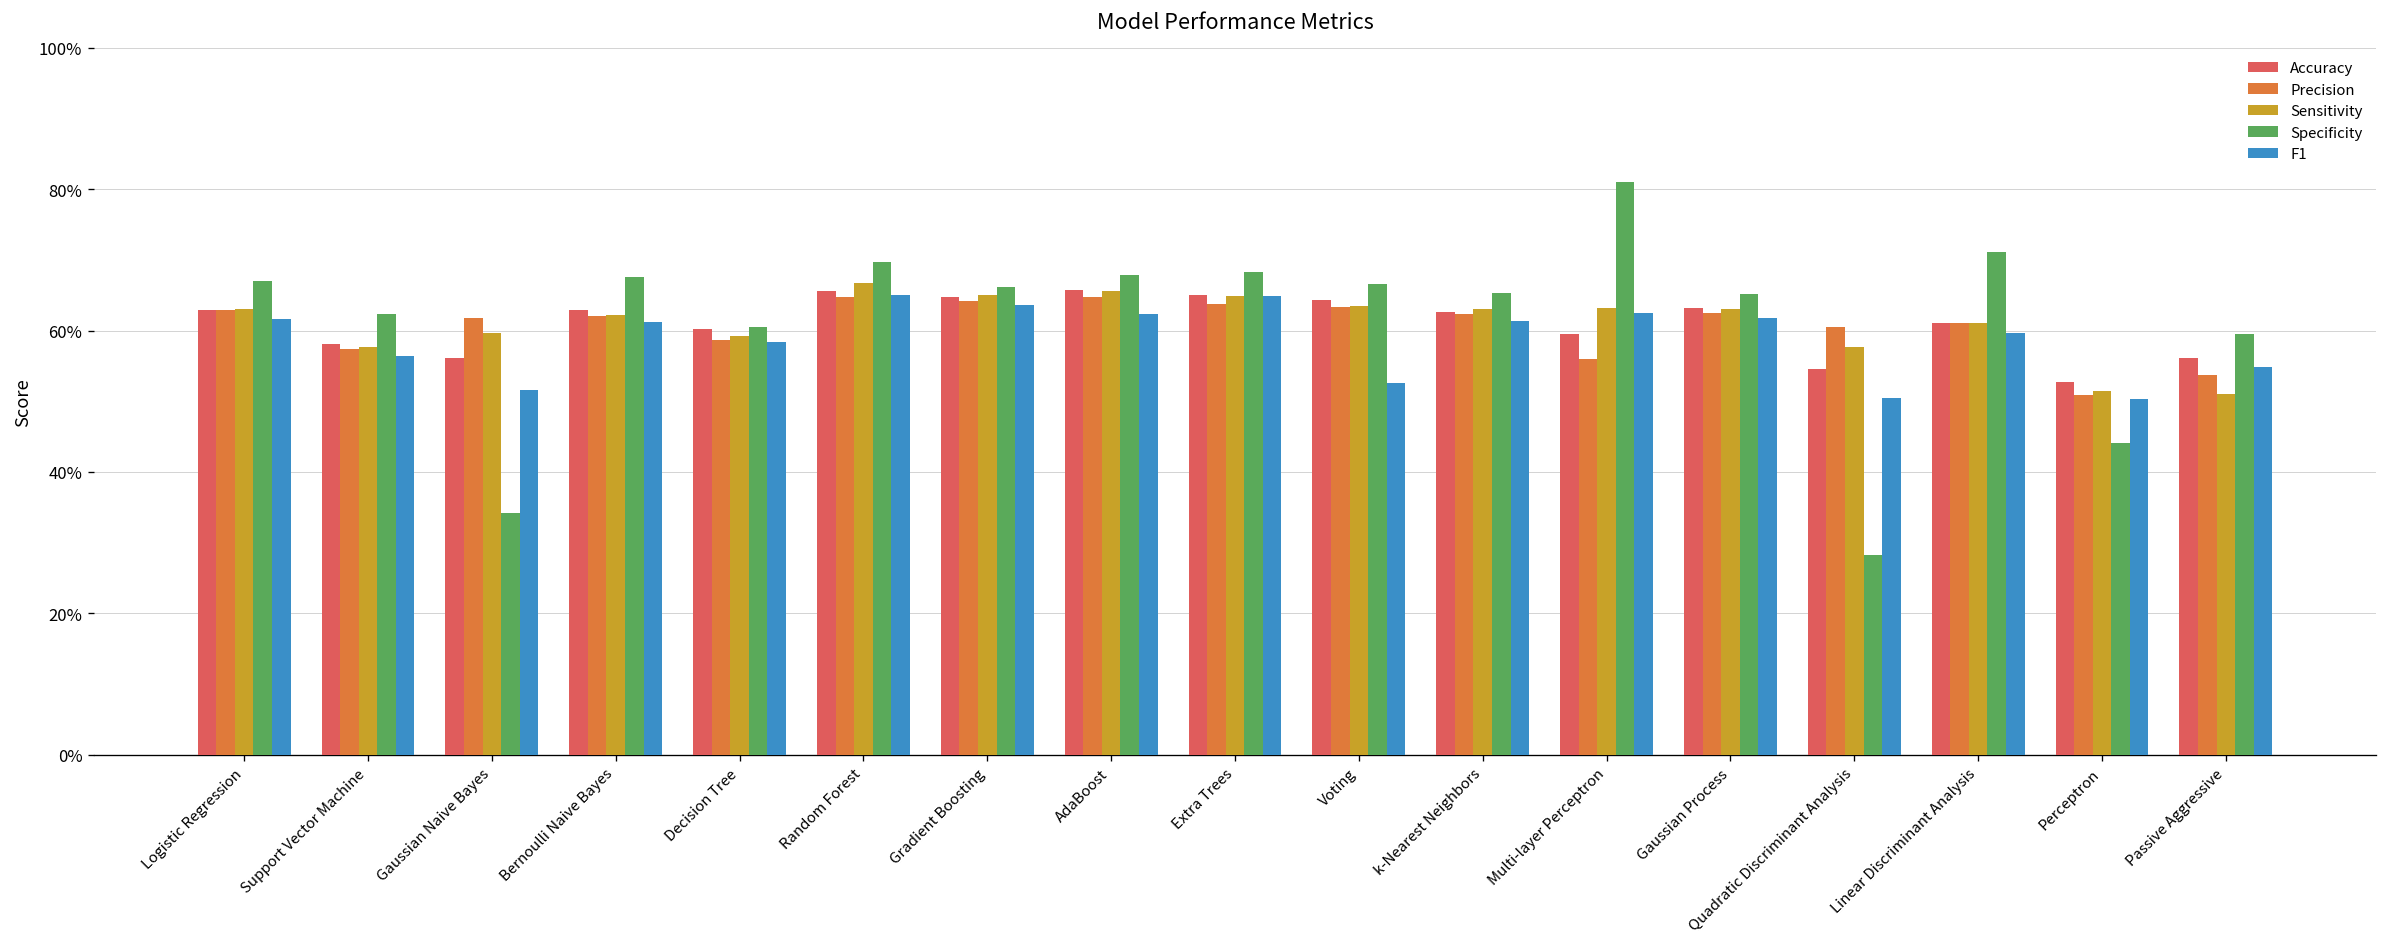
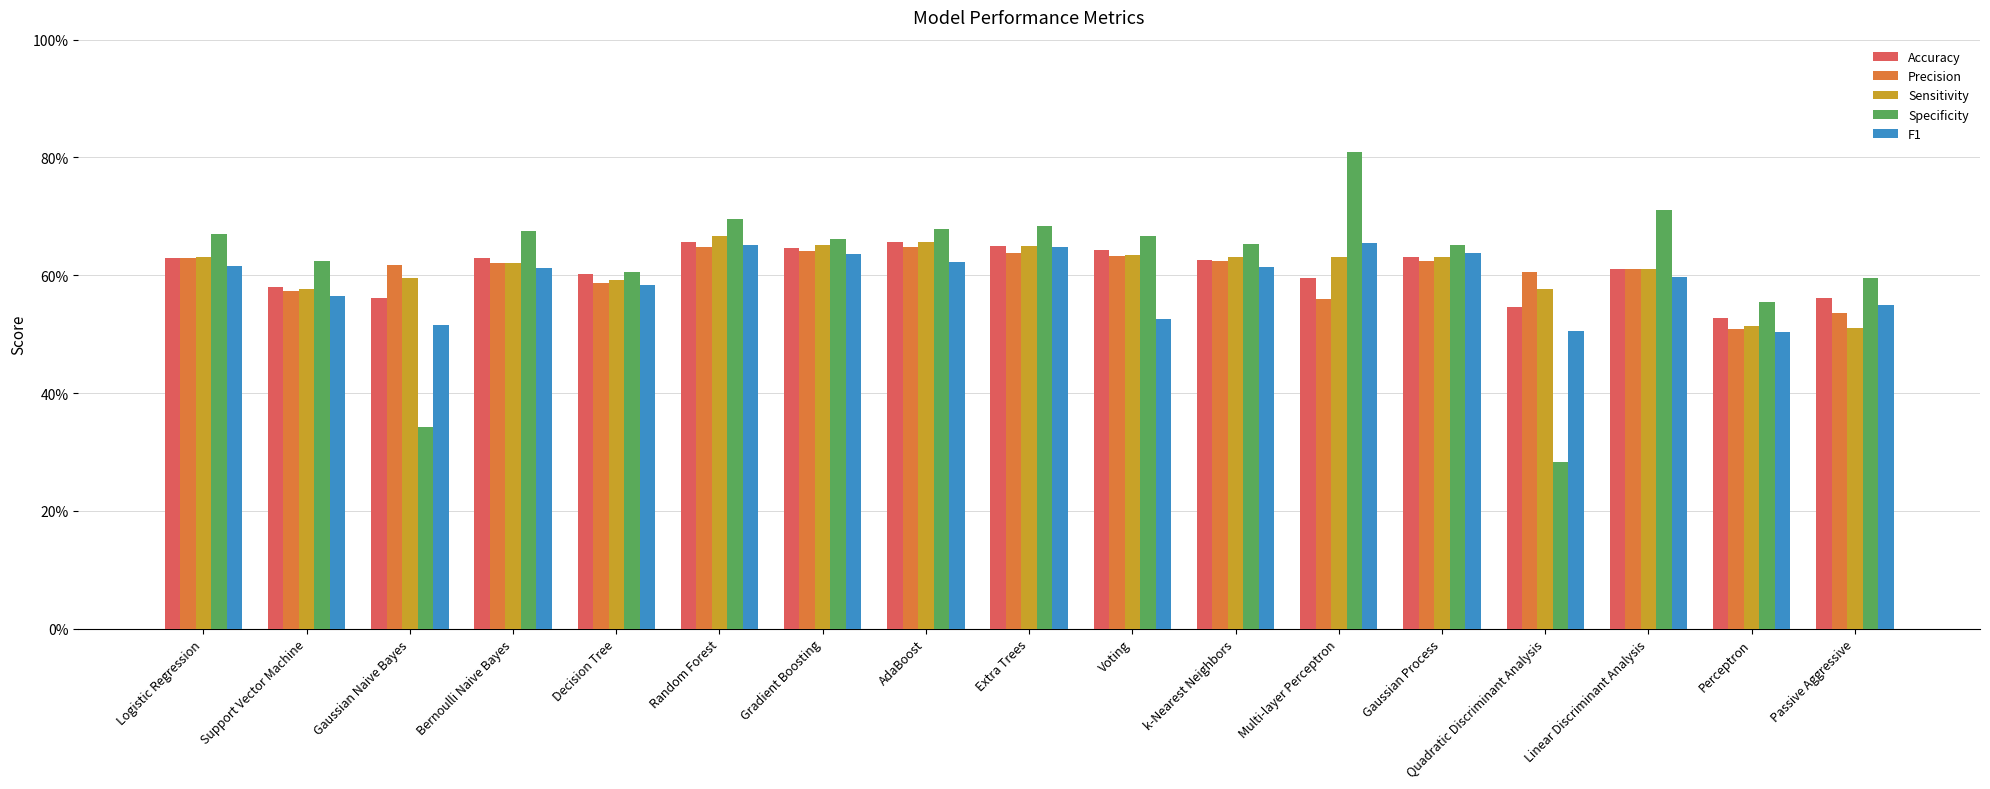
  {
    "Specificity": {
      "Logistic Regression": "67%",
      "Support Vector Machine": "62%",
      "Gaussian Naive Bayes": "34%",
      "Bernoulli Naive Bayes": "68%",
      "Decision Tree": "61%",
      "Random Forest": "70%",
      "Gradient Boosting": "66%",
      "AdaBoost": "68%",
      "Extra Trees": "68%",
      "Voting": "67%",
      "k-Nearest Neighbors": "65%",
      "Multi-layer Perceptron": "81%",
      "Gaussian Process": "65%",
      "Quadratic Discriminant Analysis": "28%",
      "Linear Discriminant Analysis": "71%",
-     "Perceptron": "44%",
+     "Perceptron": "55%",
      "Passive Aggressive": "60%"
    },
    "F1": {
      "Logistic Regression": "62%",
      "Support Vector Machine": "56%",
      "Gaussian Naive Bayes": "52%",
      "Bernoulli Naive Bayes": "61%",
      "Decision Tree": "58%",
      "Random Forest": "65%",
      "Gradient Boosting": "64%",
      "AdaBoost": "62%",
      "Extra Trees": "65%",
      "Voting": "53%",
      "k-Nearest Neighbors": "61%",
-     "Multi-layer Perceptron": "63%",
-     "Gaussian Process": "62%",
+     "Multi-layer Perceptron": "66%",
+     "Gaussian Process": "64%",
      "Quadratic Discriminant Analysis": "51%",
      "Linear Discriminant Analysis": "60%",
      "Perceptron": "50%",
      "Passive Aggressive": "55%"
    }
  }
